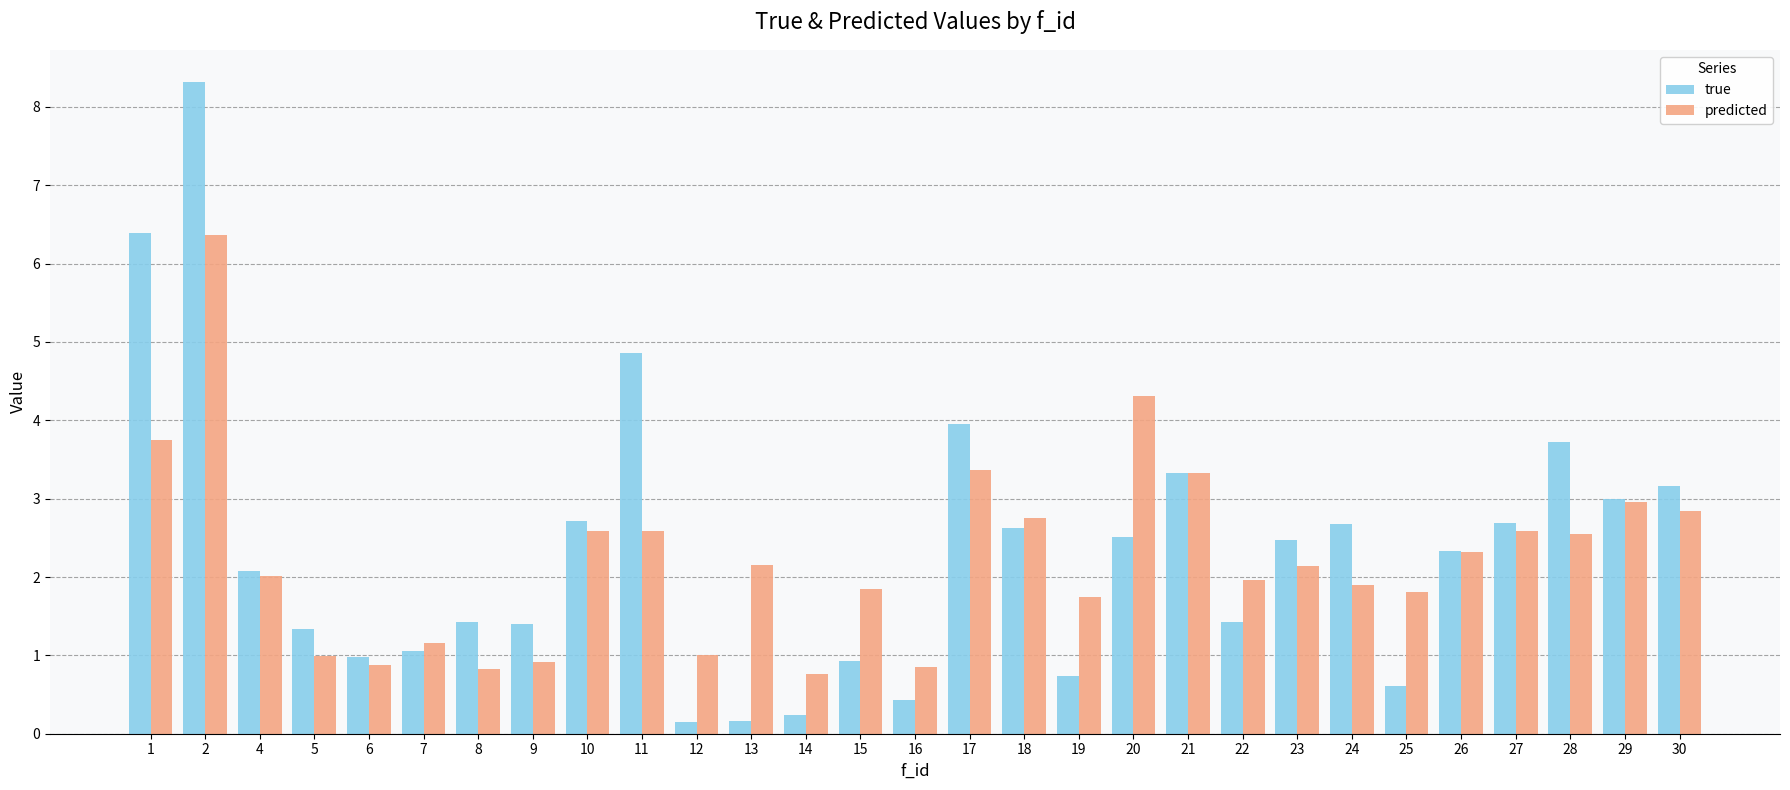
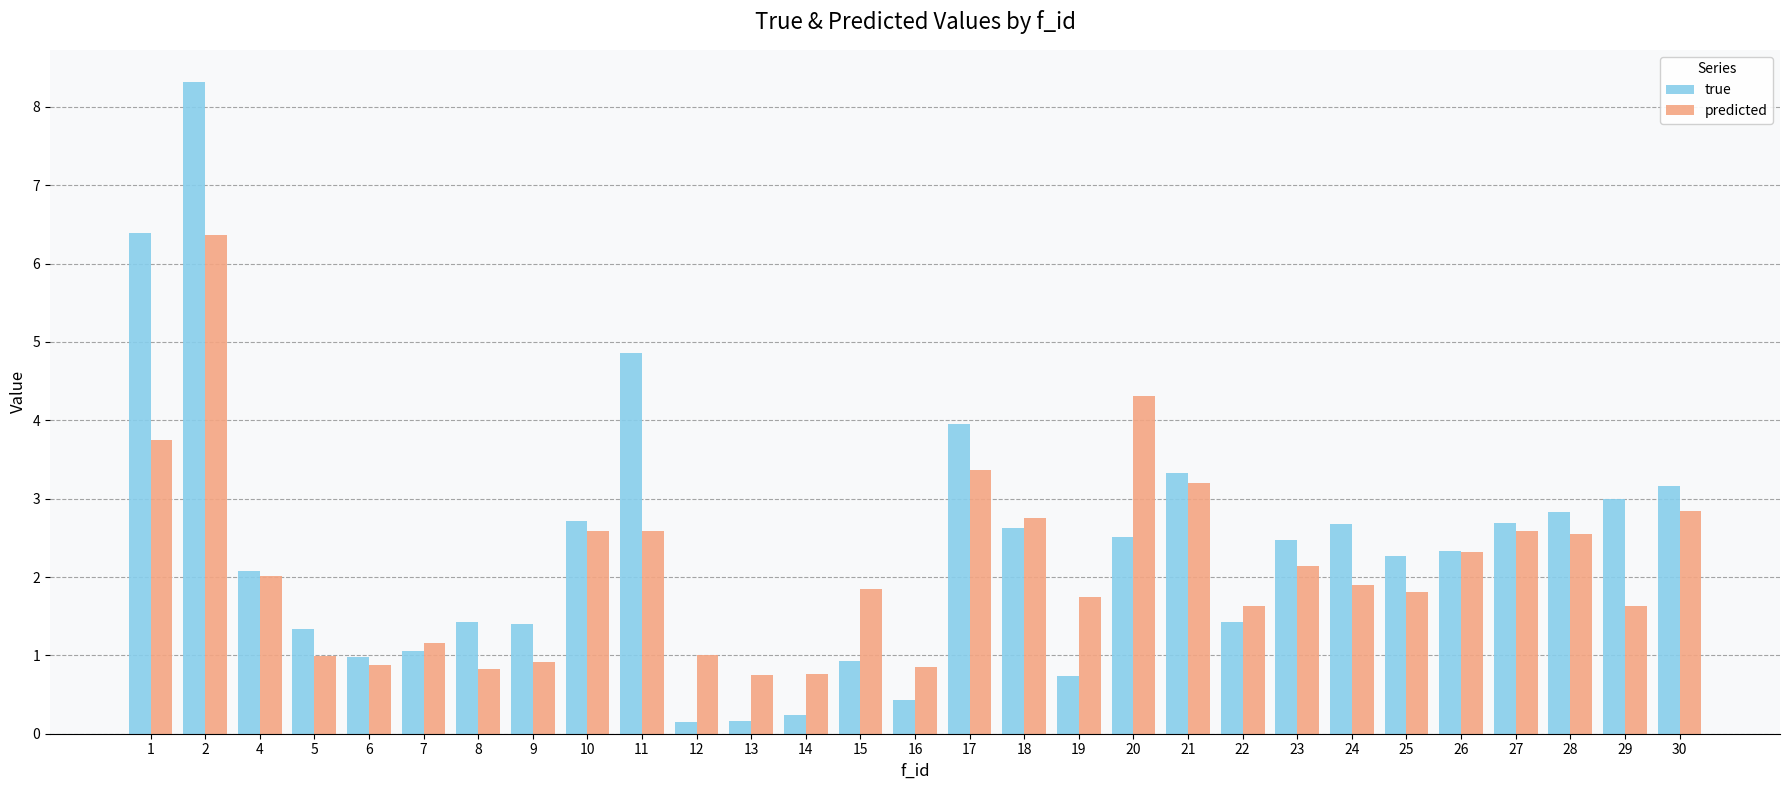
  {
    "true": {
      "1": 6.4,
      "2": 8.3,
      "4": 2.1,
      "5": 1.3,
      "6": 1.0,
      "7": 1.1,
      "8": 1.4,
      "9": 1.4,
      "10": 2.7,
      "11": 4.9,
      "12": 0.2,
      "13": 0.2,
      "14": 0.2,
      "15": 0.9,
      "16": 0.4,
      "17": 3.9,
      "18": 2.6,
      "19": 0.7,
      "20": 2.5,
      "21": 3.3,
      "22": 1.4,
      "23": 2.5,
      "24": 2.7,
-     "25": 0.6,
+     "25": 2.3,
      "26": 2.3,
      "27": 2.7,
-     "28": 3.7,
+     "28": 2.8,
      "29": 3.0,
      "30": 3.2
    },
    "predicted": {
      "1": 3.8,
      "2": 6.4,
      "4": 2.0,
      "5": 1.0,
      "6": 0.9,
      "7": 1.2,
      "8": 0.8,
      "9": 0.9,
      "10": 2.6,
      "11": 2.6,
      "12": 1.0,
-     "13": 2.2,
+     "13": 0.8,
      "14": 0.8,
      "15": 1.9,
      "16": 0.8,
      "17": 3.4,
      "18": 2.8,
      "19": 1.7,
      "20": 4.3,
-     "21": 3.3,
-     "22": 2.0,
+     "21": 3.2,
+     "22": 1.6,
      "23": 2.1,
      "24": 1.9,
      "25": 1.8,
      "26": 2.3,
      "27": 2.6,
      "28": 2.5,
-     "29": 3.0,
+     "29": 1.6,
      "30": 2.8
    }
  }
